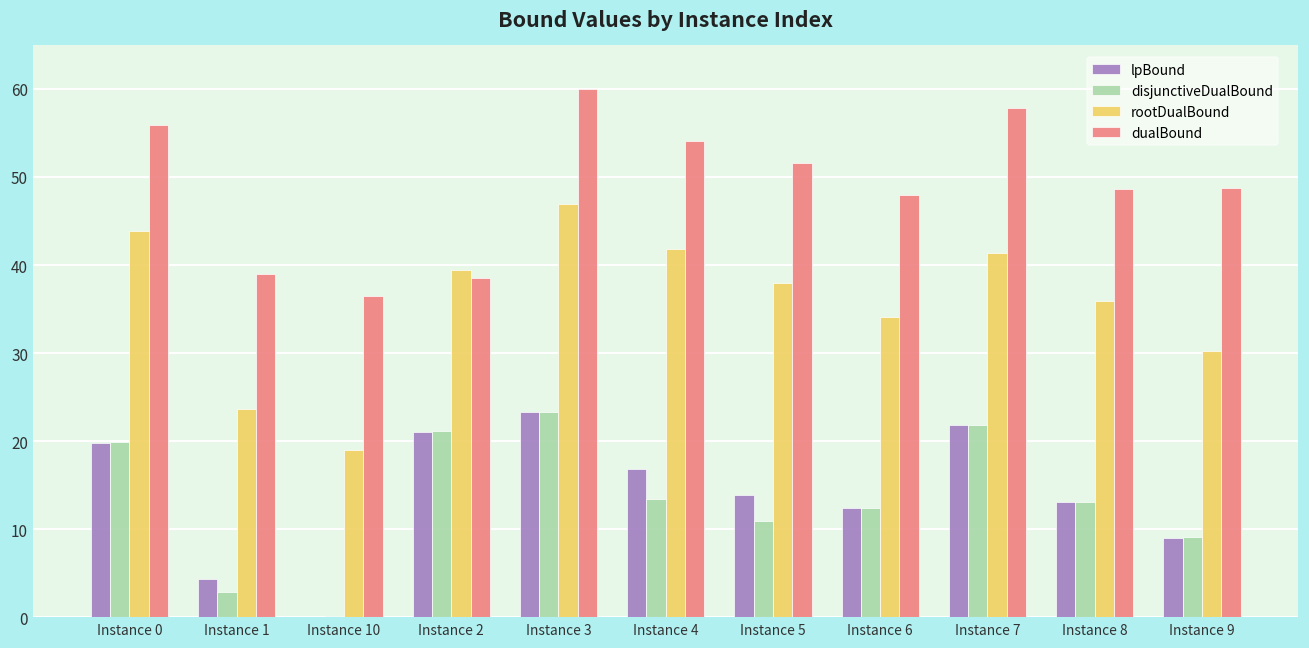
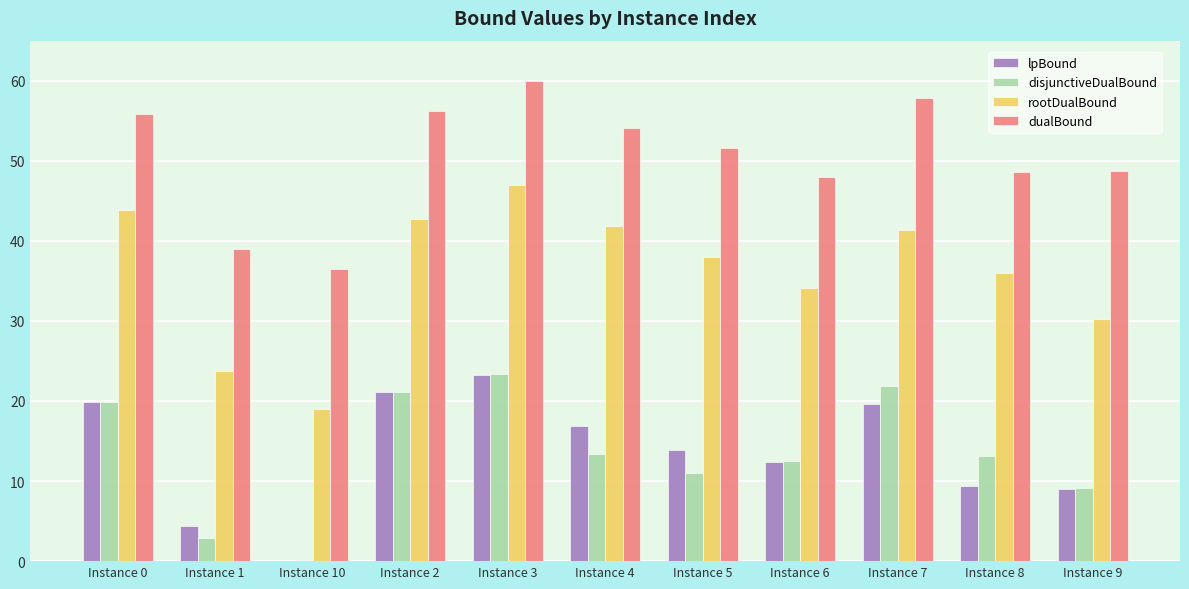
  {
    "lpBound": {
      "Instance 0": 20,
      "Instance 1": 4,
      "Instance 10": 0,
      "Instance 2": 21,
      "Instance 3": 23,
      "Instance 4": 17,
      "Instance 5": 14,
      "Instance 6": 12,
-     "Instance 7": 22,
-     "Instance 8": 13,
+     "Instance 7": 20,
+     "Instance 8": 9,
      "Instance 9": 9
    },
    "disjunctiveDualBound": {
      "Instance 0": 20,
      "Instance 1": 3,
      "Instance 2": 21,
      "Instance 3": 23,
      "Instance 4": 13,
      "Instance 5": 11,
      "Instance 6": 12,
      "Instance 7": 22,
      "Instance 8": 13,
      "Instance 9": 9
    },
    "rootDualBound": {
      "Instance 0": 44,
      "Instance 1": 24,
      "Instance 10": 19,
-     "Instance 2": 39,
+     "Instance 2": 43,
      "Instance 3": 47,
      "Instance 4": 42,
      "Instance 5": 38,
      "Instance 6": 34,
      "Instance 7": 41,
      "Instance 8": 36,
      "Instance 9": 30
    },
    "dualBound": {
      "Instance 0": 56,
      "Instance 1": 39,
      "Instance 10": 36,
-     "Instance 2": 38,
+     "Instance 2": 56,
      "Instance 3": 60,
      "Instance 4": 54,
      "Instance 5": 52,
      "Instance 6": 48,
      "Instance 7": 58,
      "Instance 8": 49,
      "Instance 9": 49
    }
  }
